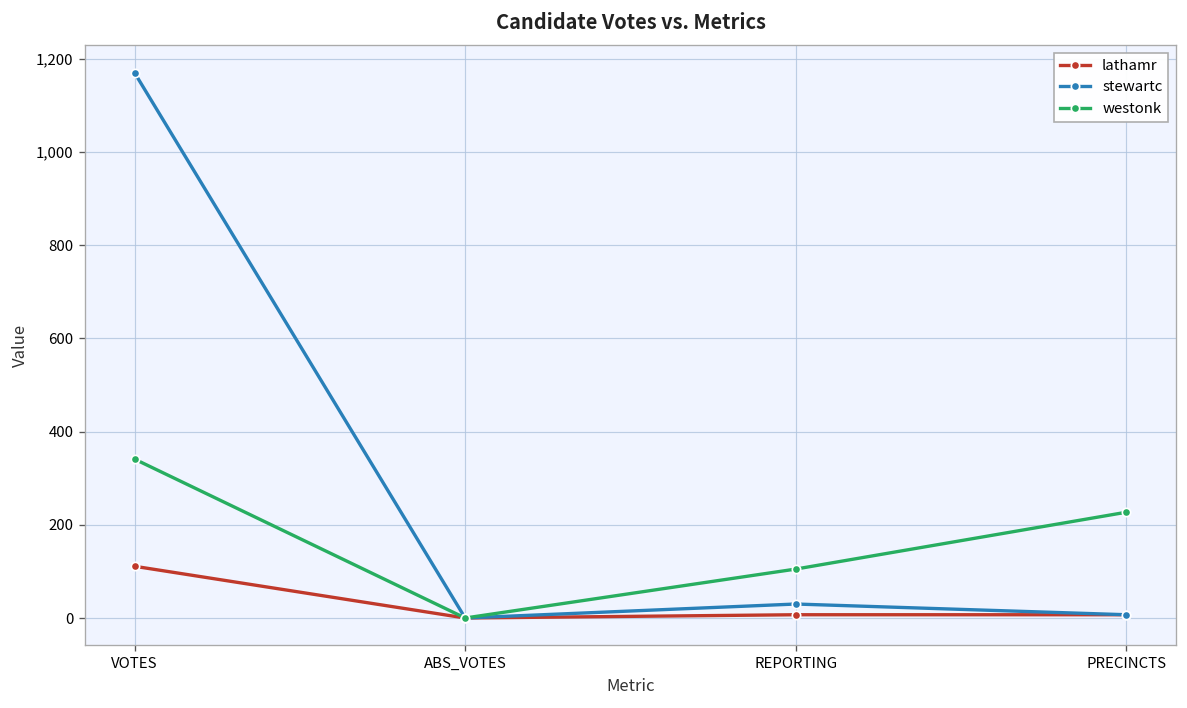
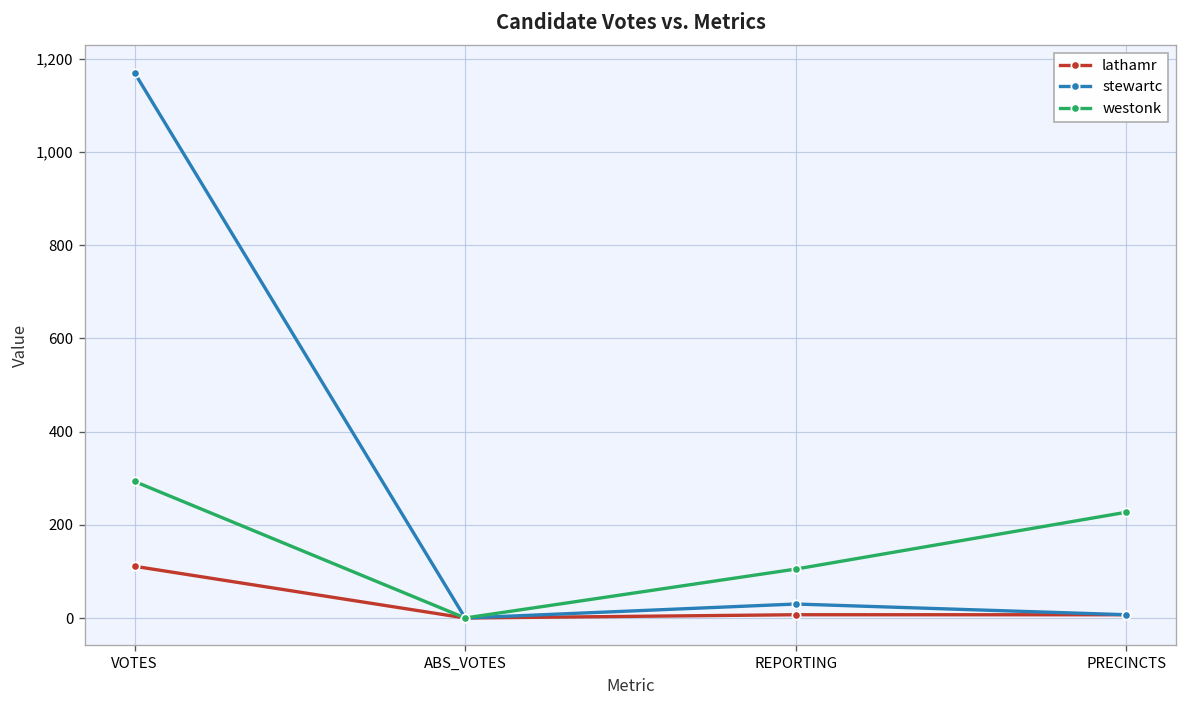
  {
    "lathamr": {
      "VOTES": "110",
      "REPORTING": "10"
    },
    "stewartc": {
      "VOTES": "1,170",
      "REPORTING": "30"
    },
    "westonk": {
-     "VOTES": "340",
+     "VOTES": "290",
      "REPORTING": "110",
      "PRECINCTS": "230"
    }
  }
